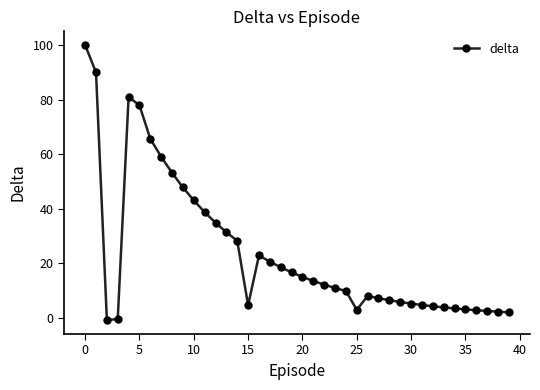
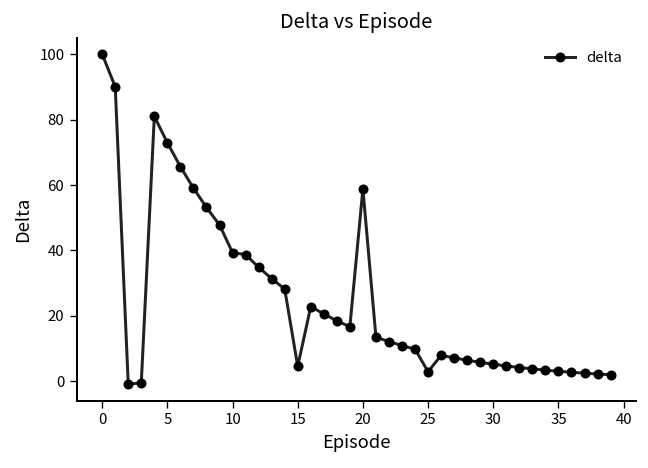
  {
    "0": 100,
-   "5": 78,
-   "10": 43,
+   "5": 73,
+   "10": 39,
    "15": 5,
-   "20": 15,
+   "20": 59,
    "25": 3,
    "30": 5,
    "35": 3
  }
